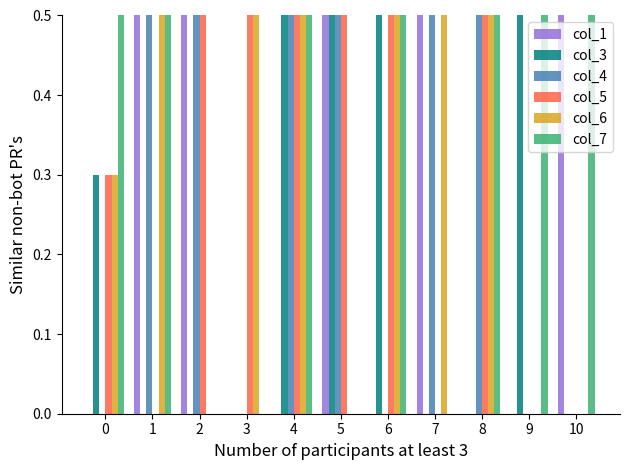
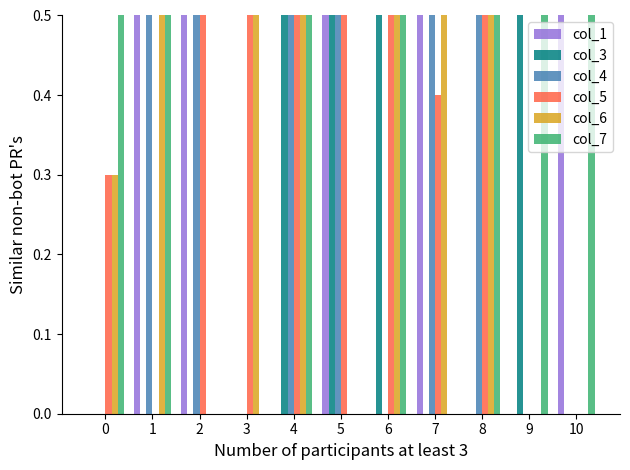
  {
    "col_1": {
      "0": 0.0,
      "3": 0.0,
      "4": 0.0,
      "6": 0.0,
      "8": 0.0,
      "9": 0.0
    },
    "col_3": {
-     "0": 0.3,
+     "0": 0.0,
      "1": 0.0,
      "2": 0.0,
      "3": 0.0,
      "4": 0.5,
      "5": 0.5,
      "7": 0.0,
      "8": 0.0,
      "10": 0.0
    },
    "col_4": {
      "0": 0.0,
      "2": 0.5,
      "3": 0.0,
      "4": 0.5,
      "6": 0.0,
      "9": 0.0,
      "10": 0.0
    },
    "col_5": {
      "0": 0.3,
      "1": 0.0,
      "2": 0.5,
      "6": 0.5,
-     "7": 0.0,
+     "7": 0.4,
      "8": 0.5,
      "9": 0.0,
      "10": 0.0
    },
    "col_6": {
      "0": 0.3,
      "1": 0.5,
      "2": 0.0,
      "3": 0.5,
      "4": 0.5,
      "5": 0.0,
      "8": 0.5,
      "9": 0.0,
      "10": 0.0
    },
    "col_7": {
      "1": 0.5,
      "2": 0.0,
      "3": 0.0,
      "4": 0.5,
      "5": 0.0,
      "6": 0.5,
      "7": 0.0,
      "8": 0.5,
      "9": 0.5
    }
  }
